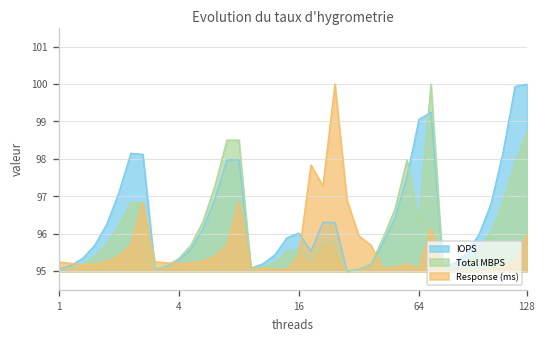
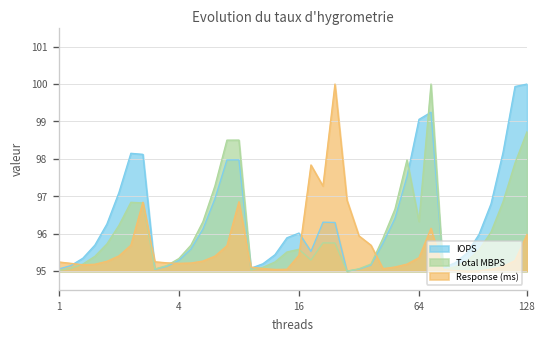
  {
    "IOPS": {
      "64": 99.1,
      "128": 100.0
    },
    "Total MBPS": {
      "64": 96.3,
      "128": 98.7
    },
    "Response (ms)": {
-     "64": 95.1,
+     "64": 95.4,
      "128": 96.0
    }
  }
